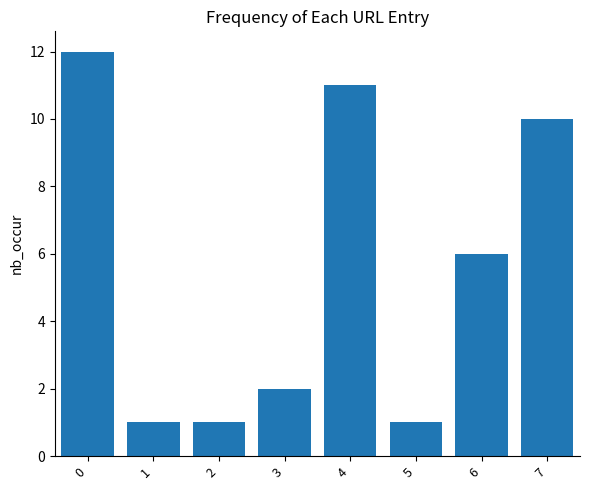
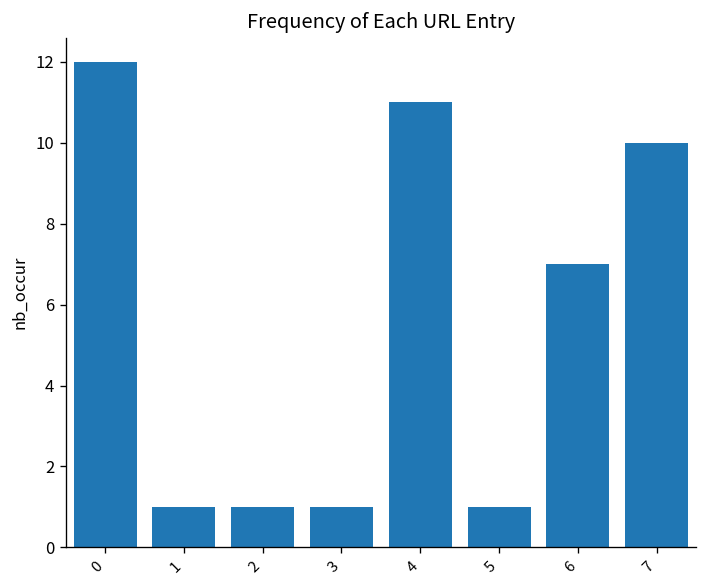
  {
    "0": 12,
    "1": 1,
    "2": 1,
-   "3": 2,
+   "3": 1,
    "4": 11,
    "5": 1,
-   "6": 6,
+   "6": 7,
    "7": 10
  }
